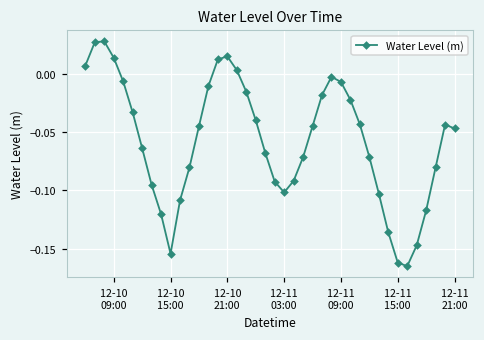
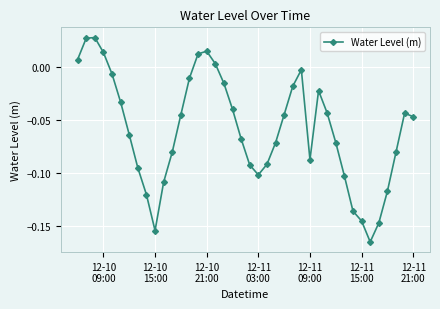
  {
    "12-10 09:00": 0.014,
    "12-10 15:00": -0.154,
    "12-10 21:00": 0.015,
    "12-11 03:00": -0.102,
-   "12-11 09:00": -0.007,
-   "12-11 15:00": -0.162,
+   "12-11 09:00": -0.087,
+   "12-11 15:00": -0.145,
    "12-11 21:00": -0.047
  }
